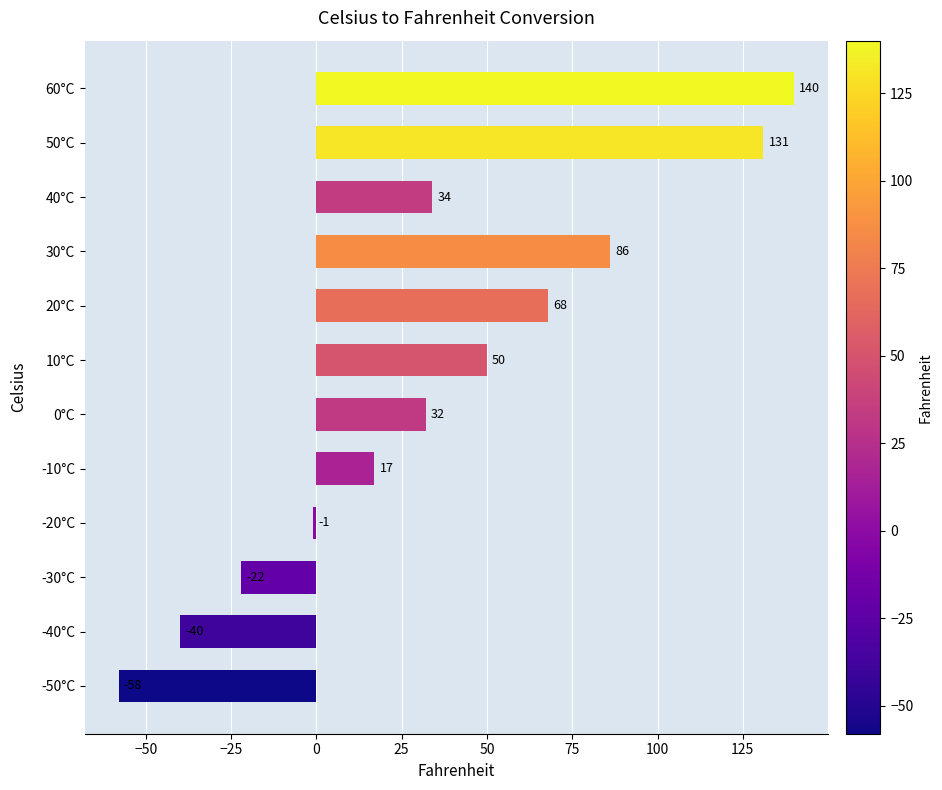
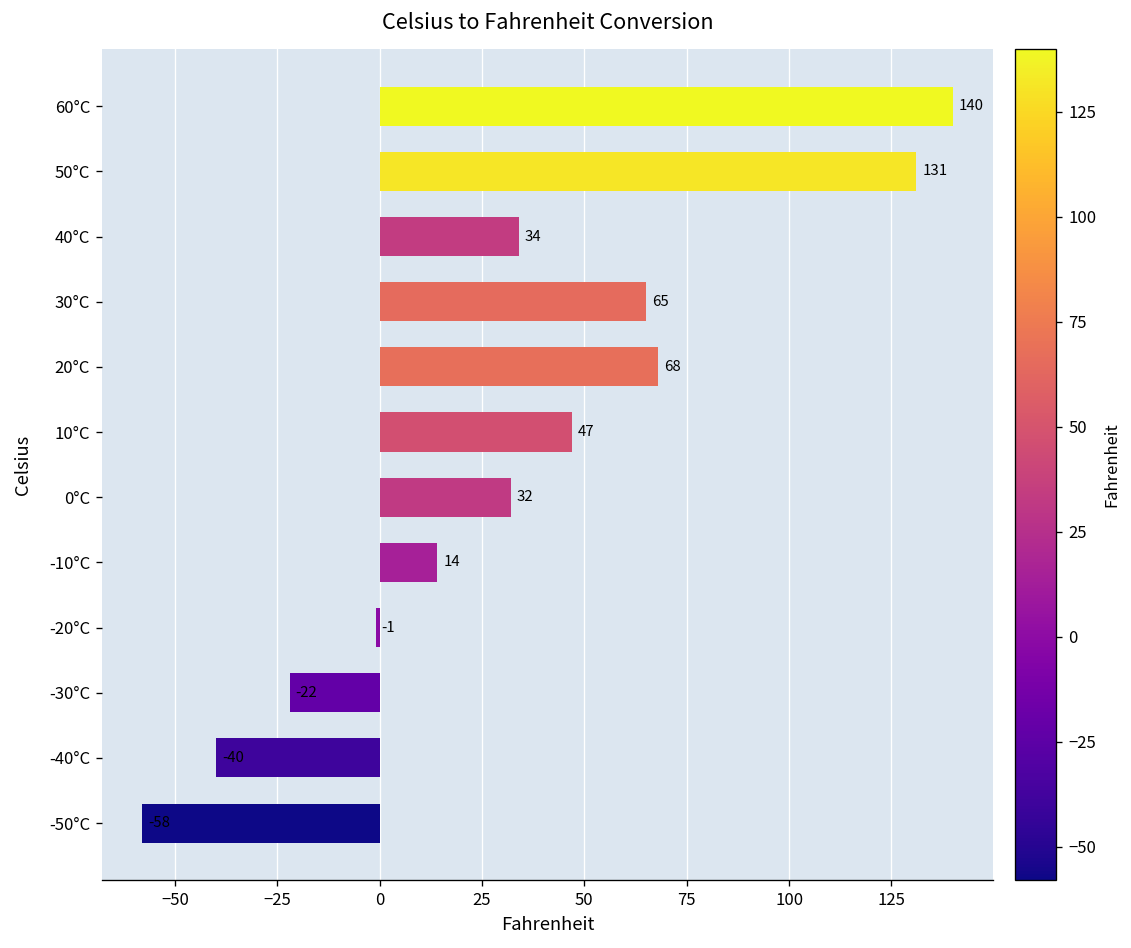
  {
    "60°C": 140,
    "50°C": 131,
    "40°C": 34,
-   "30°C": 86,
+   "30°C": 65,
    "20°C": 68,
-   "10°C": 50,
+   "10°C": 47,
    "0°C": 32,
-   "-10°C": 17,
+   "-10°C": 14,
    "-20°C": -1,
    "-30°C": -22,
    "-40°C": -40,
    "-50°C": -58
  }
